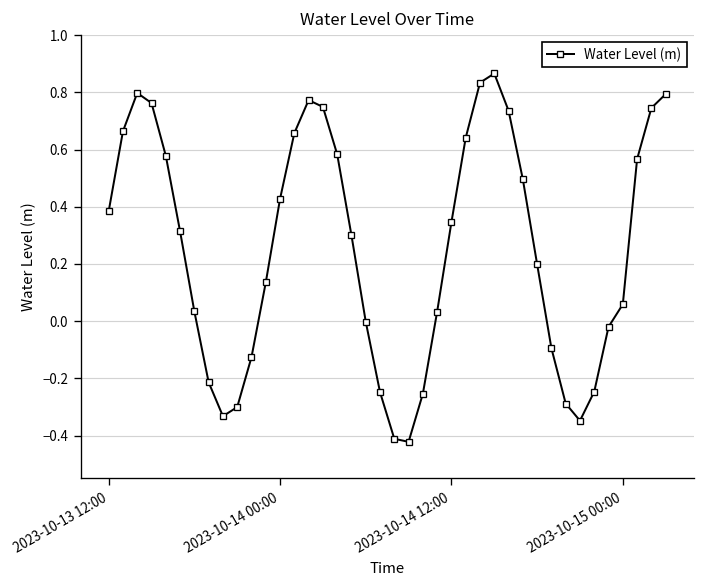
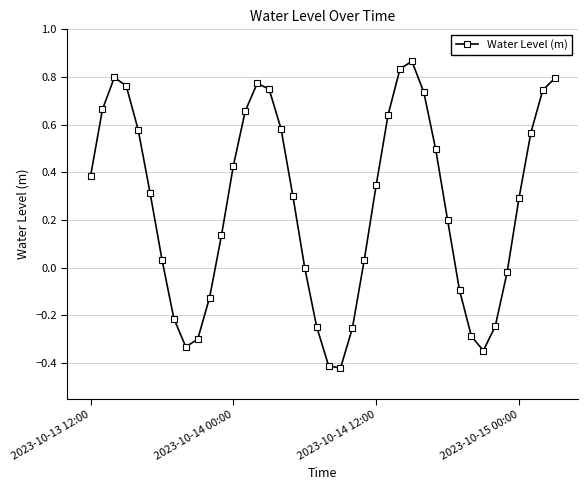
  {
    "2023-10-13 12:00": 0.38,
    "2023-10-14 00:00": 0.43,
    "2023-10-14 12:00": 0.35,
-   "2023-10-15 00:00": 0.06
+   "2023-10-15 00:00": 0.29
  }
